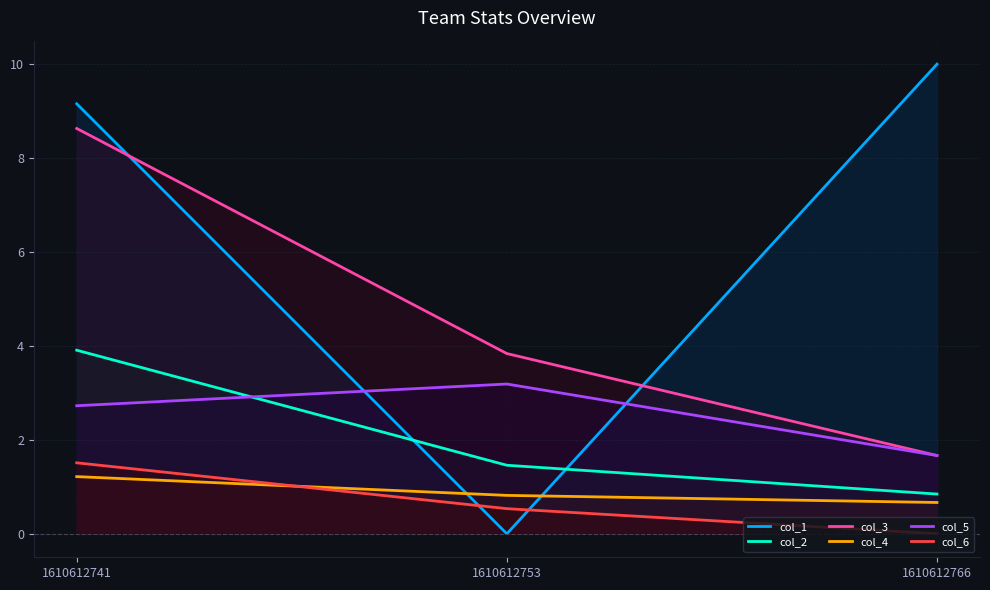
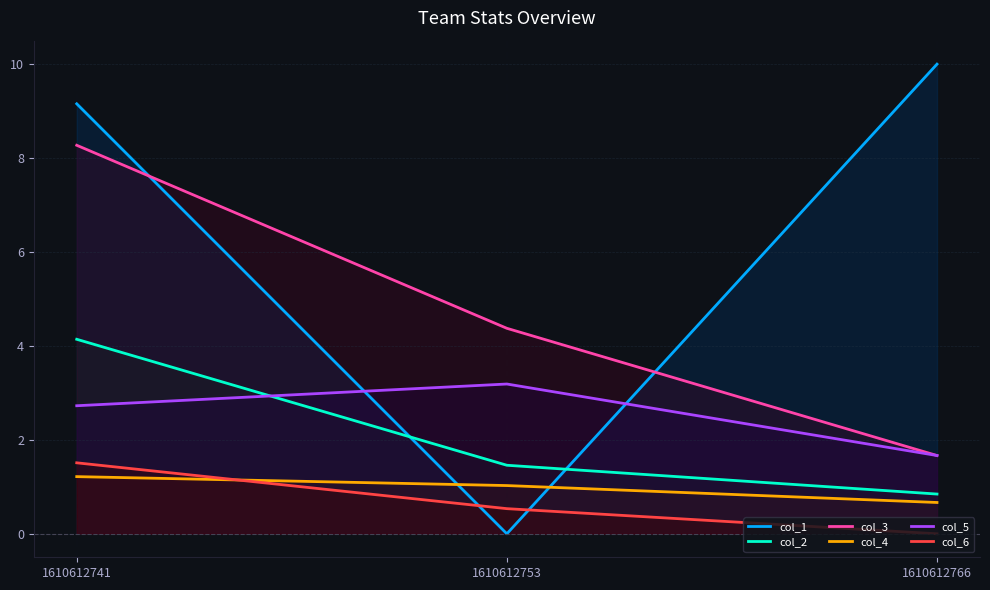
  {
    "col_1": {
      "1610612741": 9.2,
      "1610612753": 0.0,
      "1610612766": 10.0
    },
    "col_2": {
-     "1610612741": 3.9,
+     "1610612741": 4.1,
      "1610612753": 1.5,
      "1610612766": 0.8
    },
    "col_3": {
-     "1610612741": 8.6,
-     "1610612753": 3.8
+     "1610612741": 8.3,
+     "1610612753": 4.4
    },
    "col_4": {
      "1610612741": 1.2,
-     "1610612753": 0.8,
+     "1610612753": 1.0,
      "1610612766": 0.7
    },
    "col_5": {
      "1610612741": 2.7,
      "1610612753": 3.2
    },
    "col_6": {
      "1610612741": 1.5,
      "1610612753": 0.5
    }
  }
